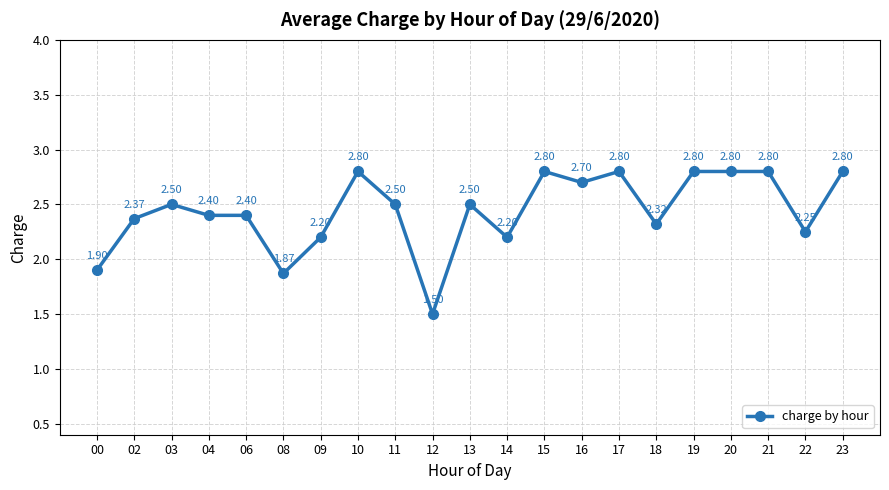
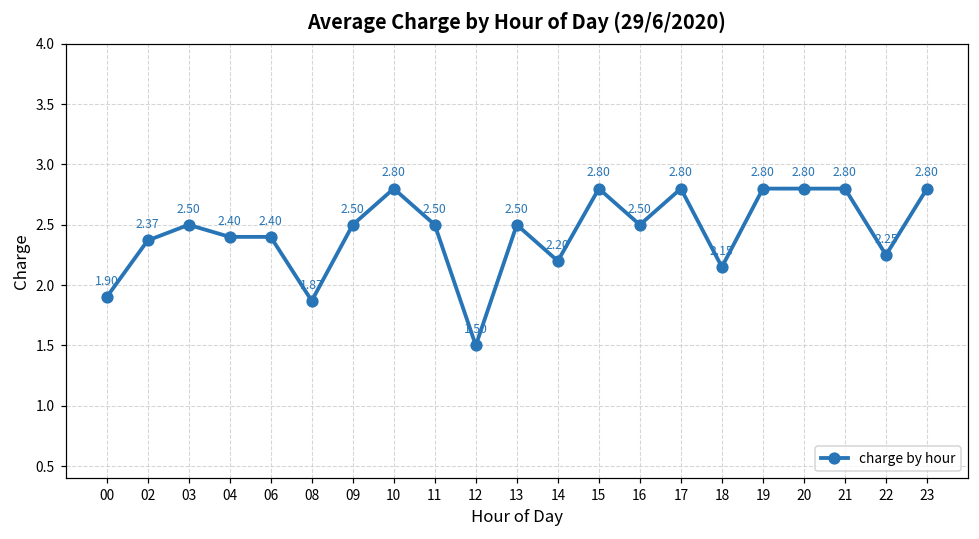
  {
    "00": 1.90,
    "02": 2.37,
    "03": 2.50,
    "04": 2.40,
    "06": 2.40,
    "08": 1.87,
-   "09": 2.20,
+   "09": 2.50,
    "10": 2.80,
    "11": 2.50,
    "12": 1.50,
    "13": 2.50,
    "14": 2.20,
    "15": 2.80,
-   "16": 2.70,
+   "16": 2.50,
    "17": 2.80,
-   "18": 2.32,
+   "18": 2.15,
    "19": 2.80,
    "20": 2.80,
    "21": 2.80,
    "22": 2.25,
    "23": 2.80
  }
